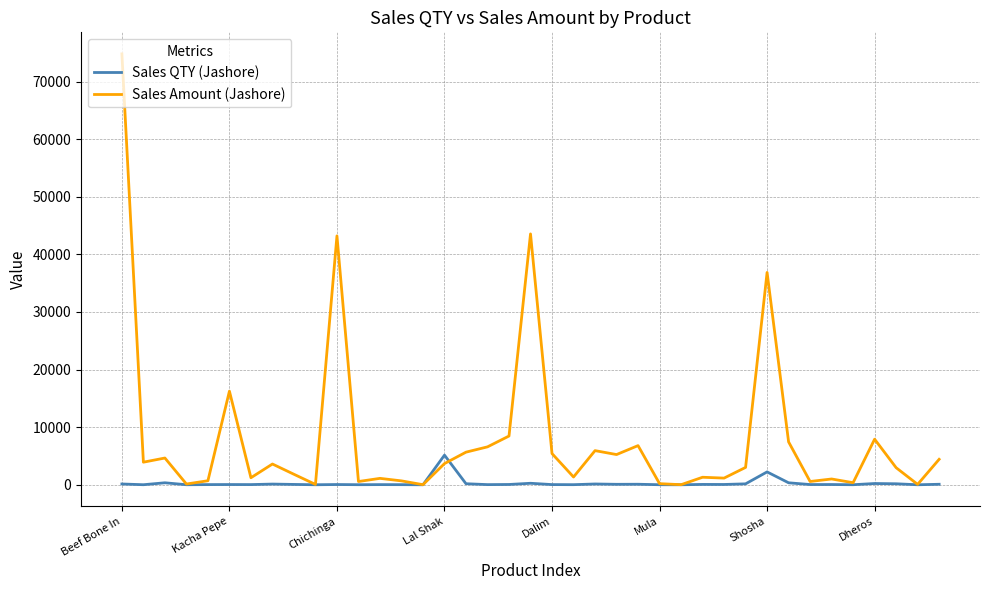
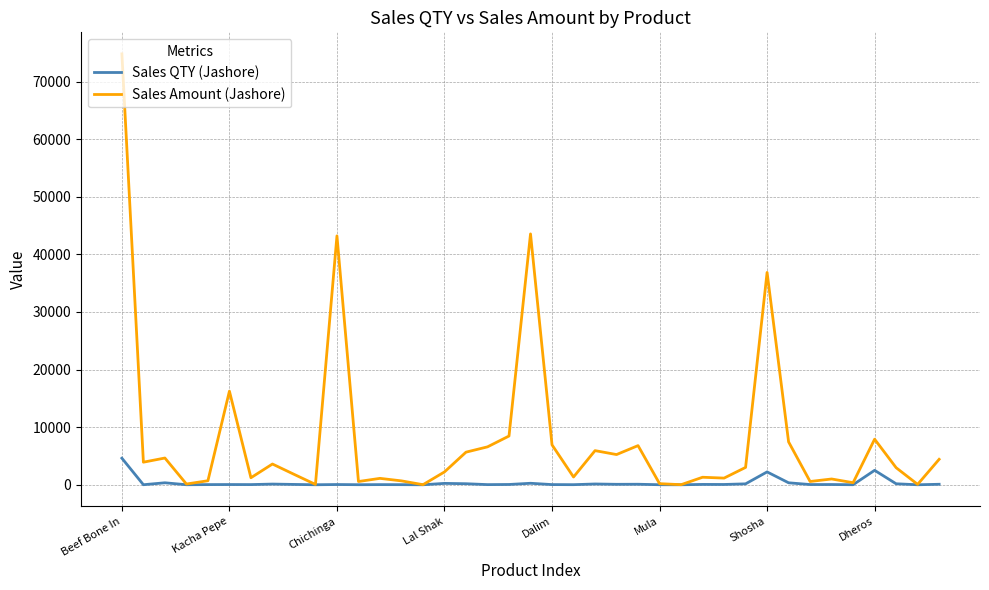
  {
    "Sales QTY (Jashore)": {
-     "Beef Bone In": 0,
+     "Beef Bone In": 5000,
      "Kacha Pepe": 0,
      "Chichinga": 0,
-     "Lal Shak": 5000,
+     "Lal Shak": 0,
      "Dalim": 0,
      "Shosha": 2000,
-     "Dheros": 0
+     "Dheros": 3000
    },
    "Sales Amount (Jashore)": {
      "Kacha Pepe": 16000,
      "Chichinga": 43000,
-     "Lal Shak": 4000,
-     "Dalim": 5000,
+     "Lal Shak": 2000,
+     "Dalim": 7000,
      "Shosha": 37000,
      "Dheros": 8000
    }
  }
